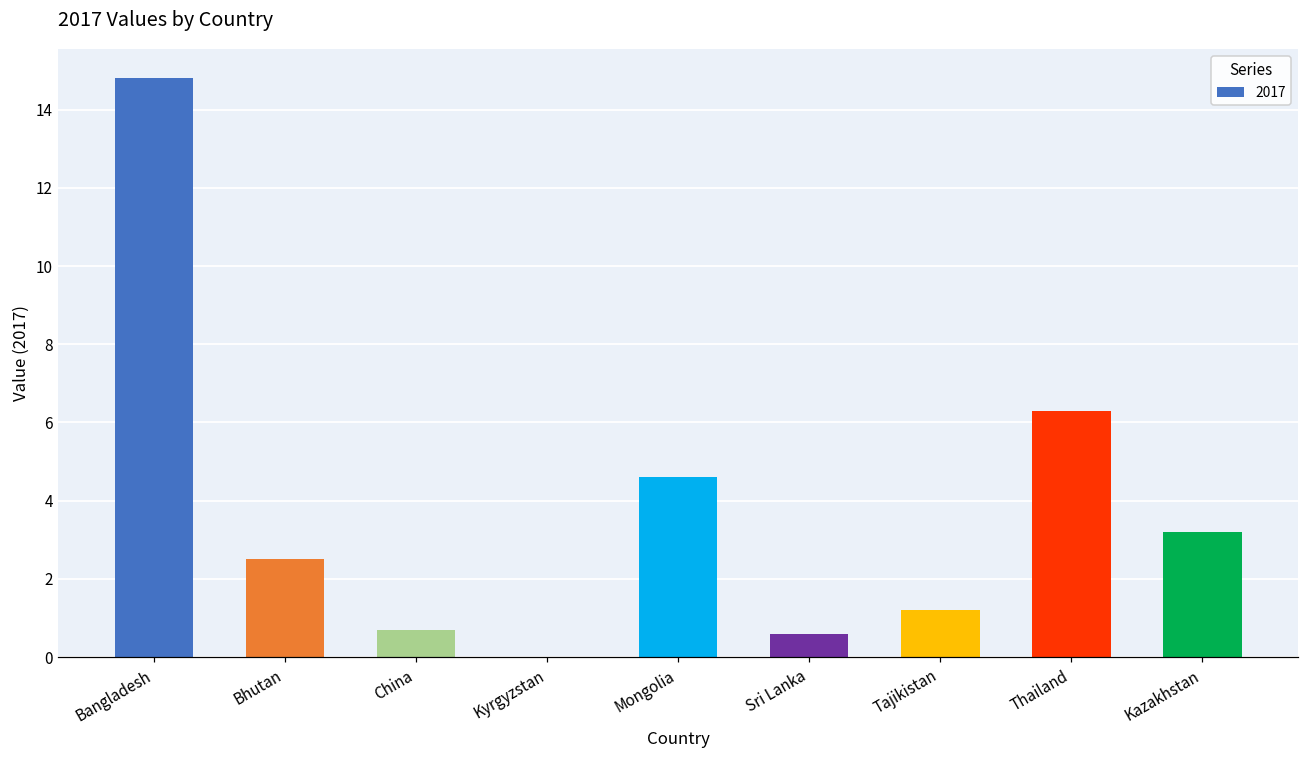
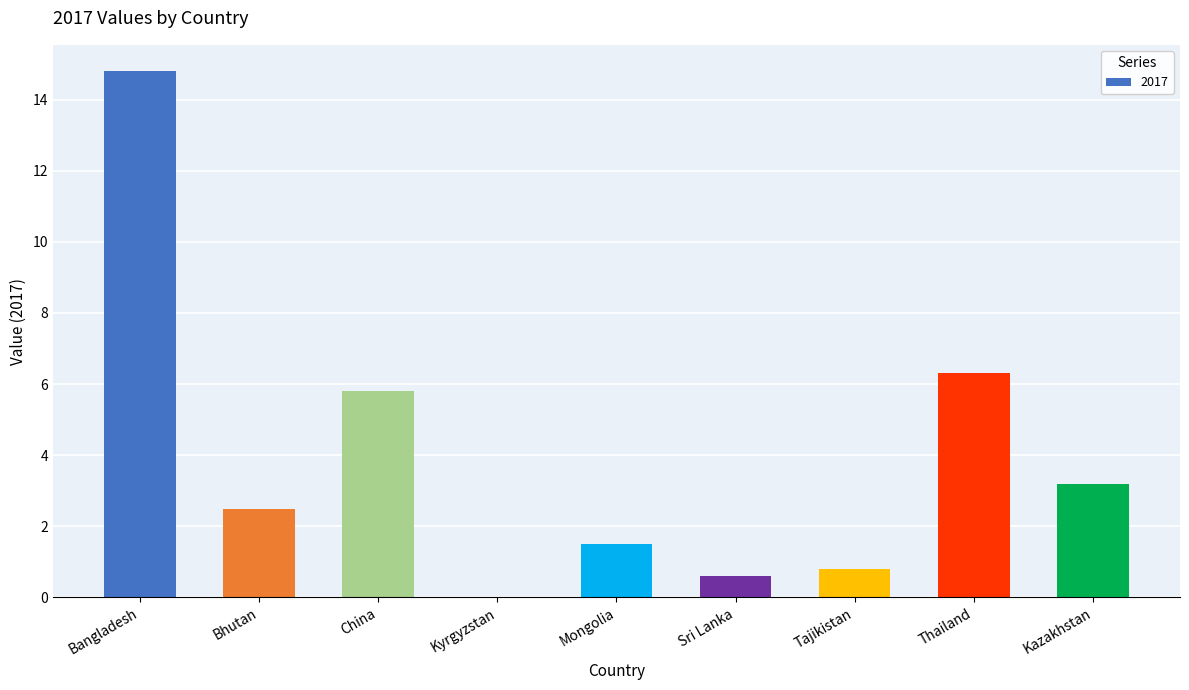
  {
    "Bangladesh": 14.8,
    "Bhutan": 2.5,
-   "China": 0.7,
+   "China": 5.8,
    "Kyrgyzstan": 0.0,
-   "Mongolia": 4.6,
+   "Mongolia": 1.5,
    "Sri Lanka": 0.6,
-   "Tajikistan": 1.2,
+   "Tajikistan": 0.8,
    "Thailand": 6.3,
    "Kazakhstan": 3.2
  }
